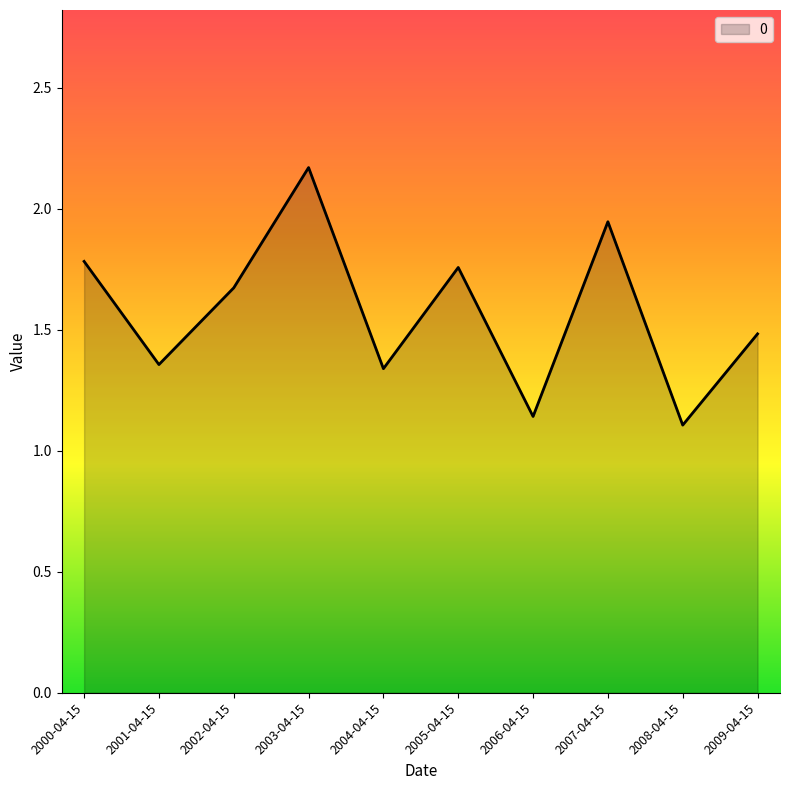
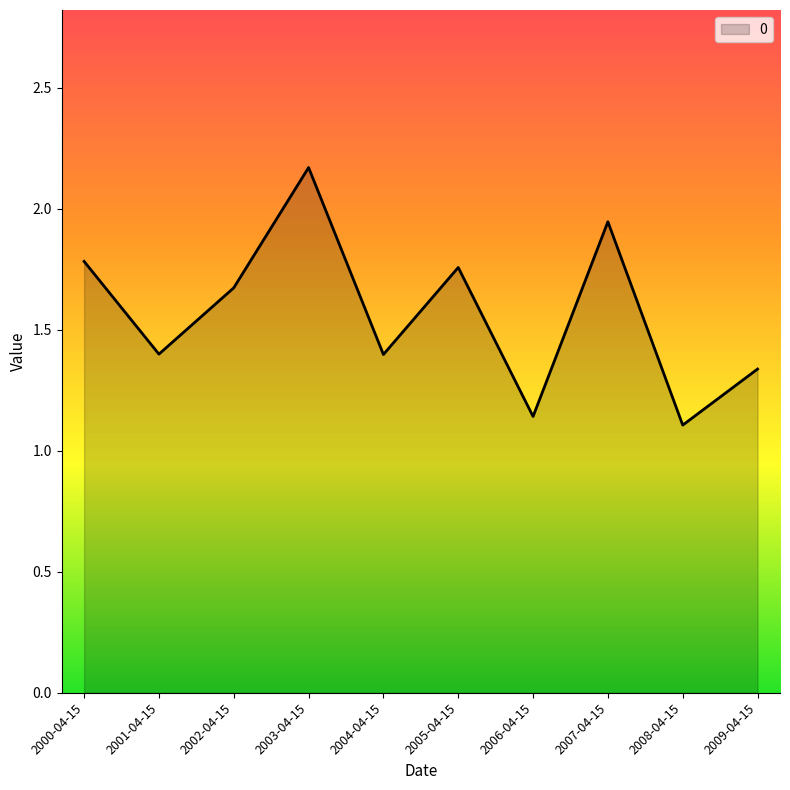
  {
    "2000-04-15": 1.78,
-   "2001-04-15": 1.36,
+   "2001-04-15": 1.40,
    "2002-04-15": 1.67,
    "2003-04-15": 2.17,
-   "2004-04-15": 1.34,
+   "2004-04-15": 1.40,
    "2005-04-15": 1.76,
    "2006-04-15": 1.14,
    "2007-04-15": 1.95,
    "2008-04-15": 1.11,
-   "2009-04-15": 1.48
+   "2009-04-15": 1.34
  }
